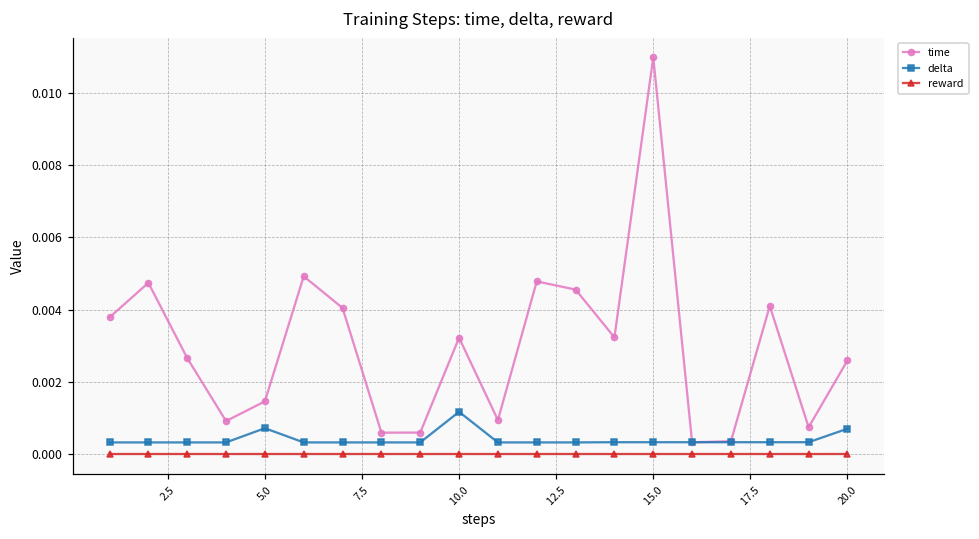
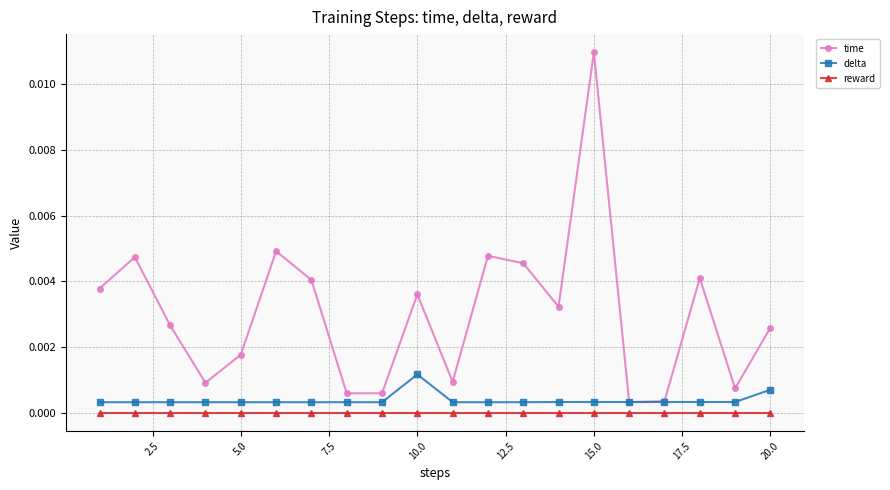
  {
    "time": {
-     "5.0": 0.0015,
-     "10.0": 0.0032,
+     "5.0": 0.0018,
+     "10.0": 0.0036,
      "15.0": 0.0110,
      "20.0": 0.0026
    },
    "delta": {
-     "5.0": 0.0007,
+     "5.0": 0.0003,
      "10.0": 0.0012,
      "15.0": 0.0003,
      "20.0": 0.0007
    },
    "reward": {
      "5.0": 0.0000,
      "10.0": 0.0000,
      "15.0": 0.0000,
      "20.0": 0.0000
    }
  }
